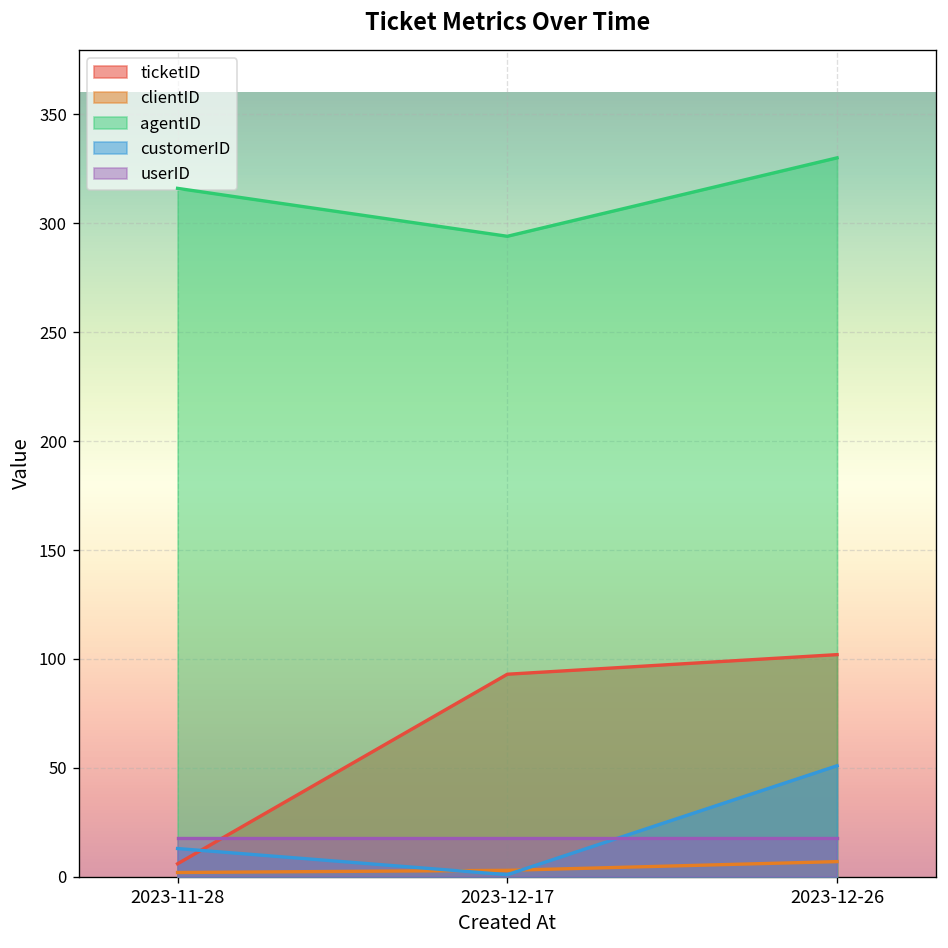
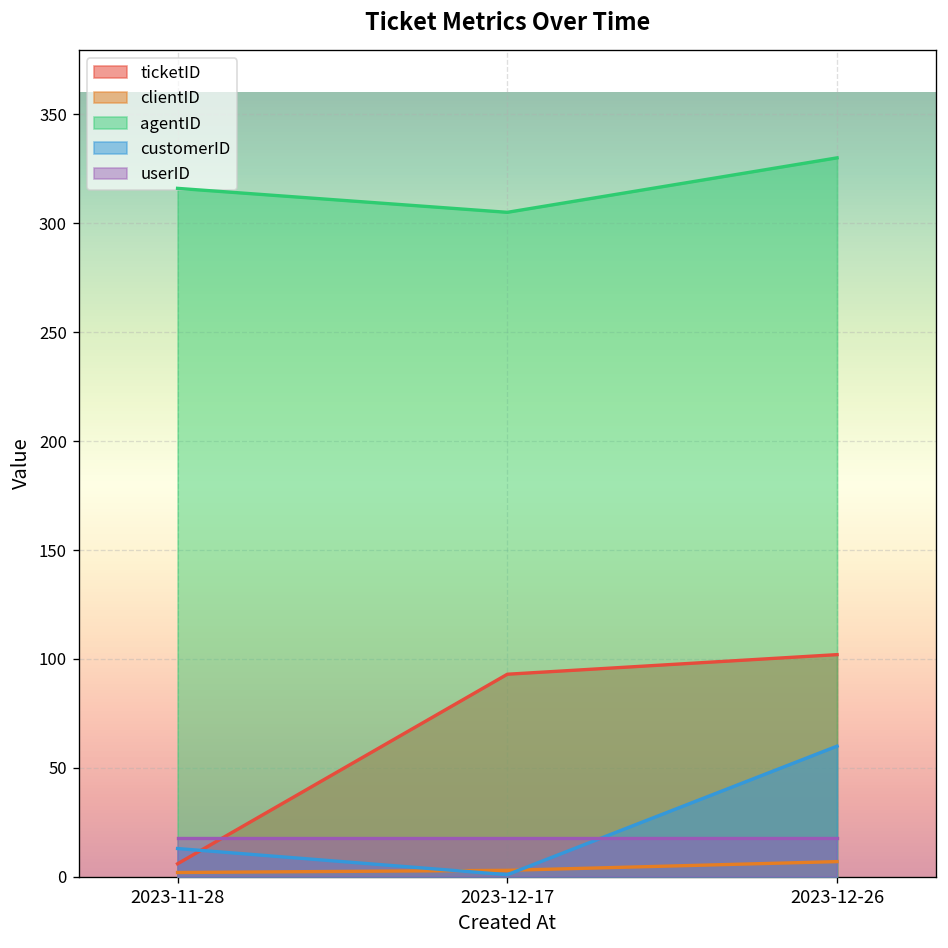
  {
    "agentID": {
-     "2023-12-17": 294,
+     "2023-12-17": 305,
      "2023-12-26": 330
    },
    "customerID": {
      "2023-11-28": 13,
      "2023-12-17": 1,
-     "2023-12-26": 51
+     "2023-12-26": 60
    },
    "userID": {
      "2023-11-28": 18,
      "2023-12-17": 18,
      "2023-12-26": 18
    }
  }
